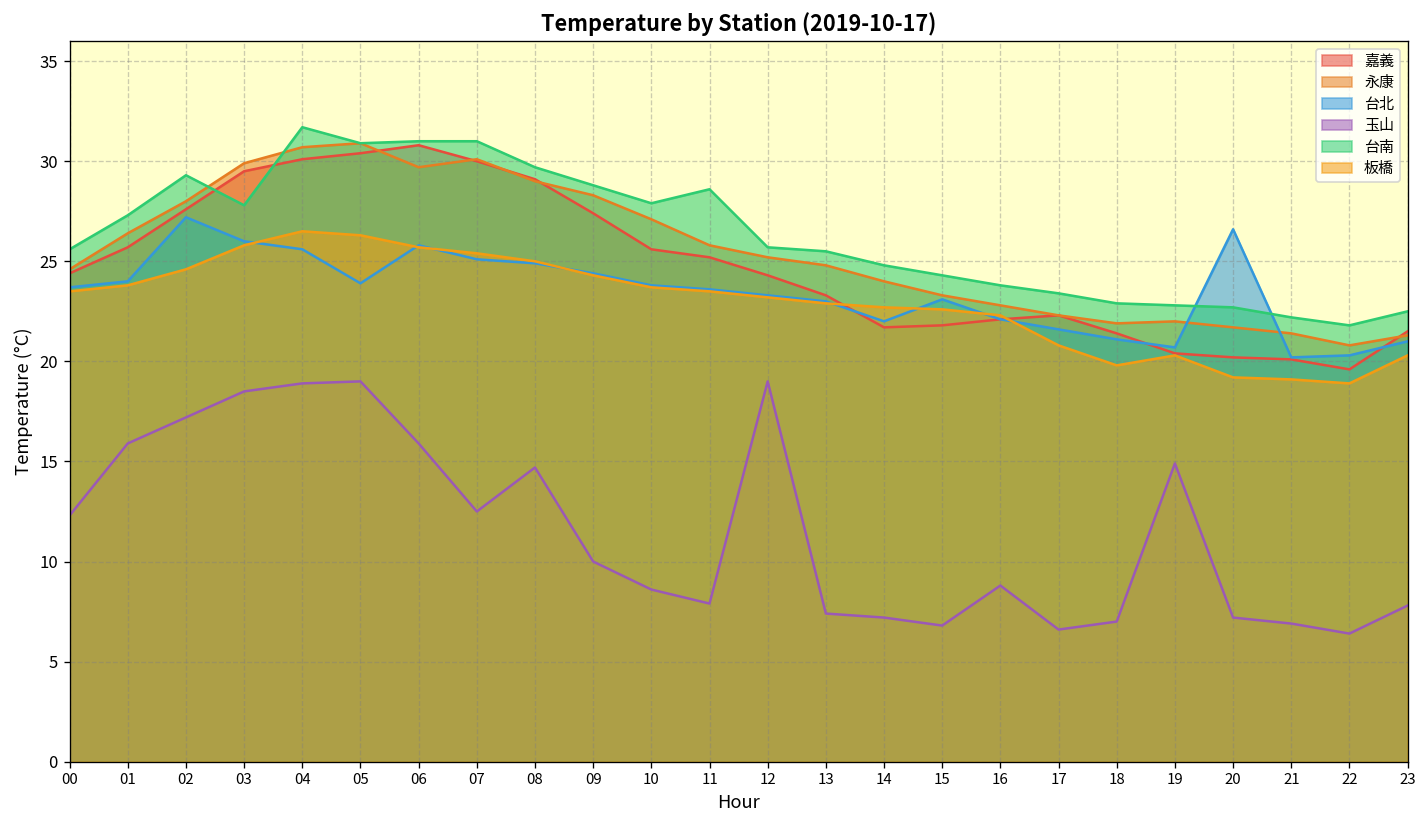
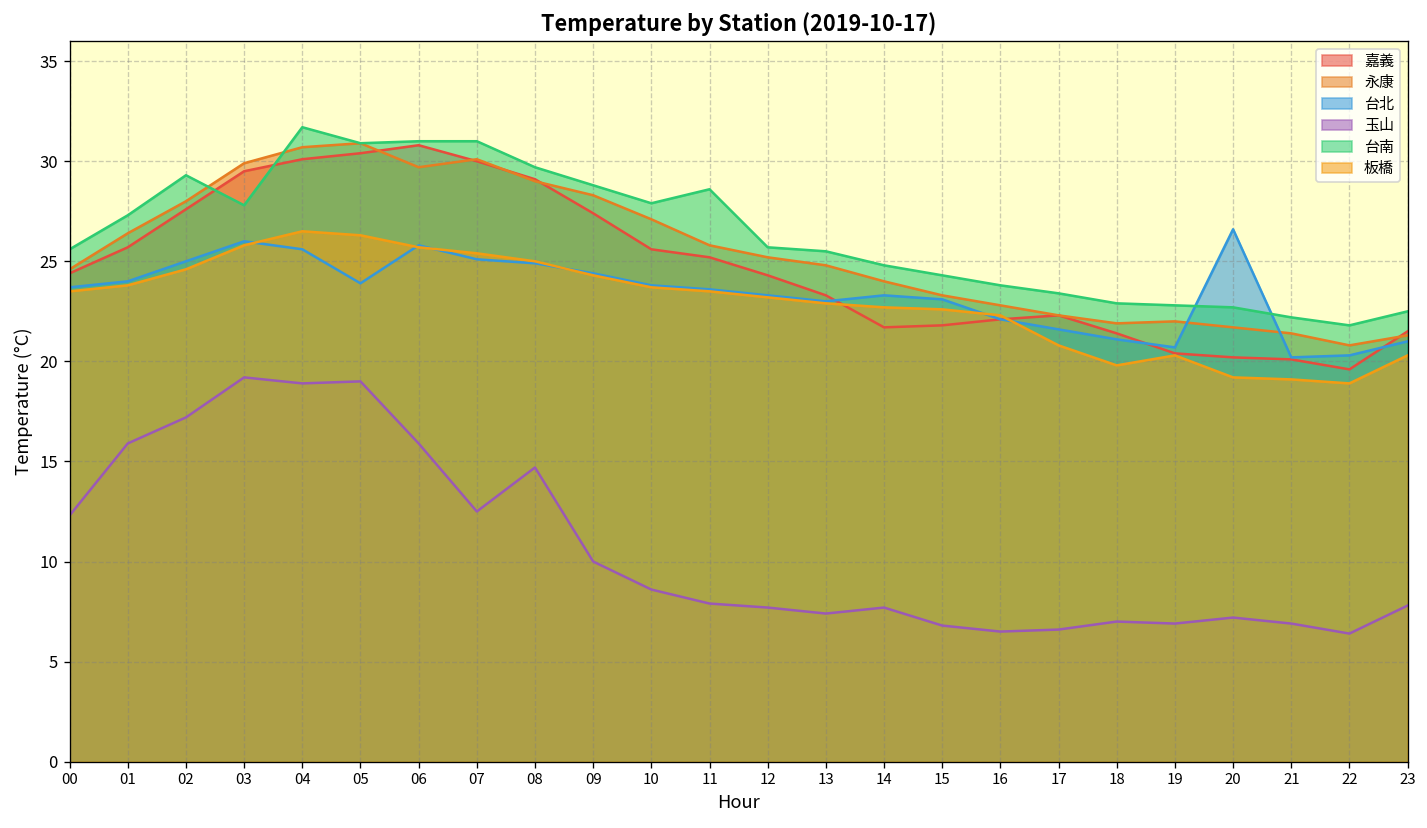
  {
    "台北": {
      "00": 23.7,
      "01": 24.0,
-     "02": 27.2,
+     "02": 25.0,
      "03": 26.0,
      "04": 25.6,
      "05": 23.9,
      "07": 25.1,
-     "14": 22.0,
+     "14": 23.3,
      "15": 23.1,
      "17": 21.6,
      "18": 21.1,
      "19": 20.7,
      "20": 26.6,
      "22": 20.3,
      "23": 21.0
    },
    "玉山": {
      "00": 12.3,
      "01": 15.9,
      "02": 17.2,
-     "03": 18.5,
+     "03": 19.2,
      "04": 18.9,
      "05": 19.0,
      "06": 15.9,
      "07": 12.5,
      "08": 14.7,
      "09": 10.0,
      "10": 8.6,
      "11": 7.9,
-     "12": 19.0,
+     "12": 7.7,
      "13": 7.4,
-     "14": 7.2,
+     "14": 7.7,
      "15": 6.8,
-     "16": 8.8,
+     "16": 6.5,
      "17": 6.6,
      "18": 7.0,
-     "19": 14.9,
+     "19": 6.9,
      "20": 7.2,
      "21": 6.9,
      "22": 6.4,
      "23": 7.8
    },
    "台南": {
      "00": 25.6,
      "01": 27.3,
      "02": 29.3,
      "03": 27.8,
      "04": 31.7,
      "06": 31.0,
      "07": 31.0,
      "08": 29.7,
      "09": 28.8,
      "10": 27.9,
      "11": 28.6,
      "12": 25.7,
      "13": 25.5,
      "14": 24.8,
      "15": 24.3,
      "16": 23.8,
      "17": 23.4,
      "18": 22.9,
      "19": 22.8,
      "20": 22.7,
      "21": 22.2,
      "22": 21.8,
      "23": 22.5
    }
  }
